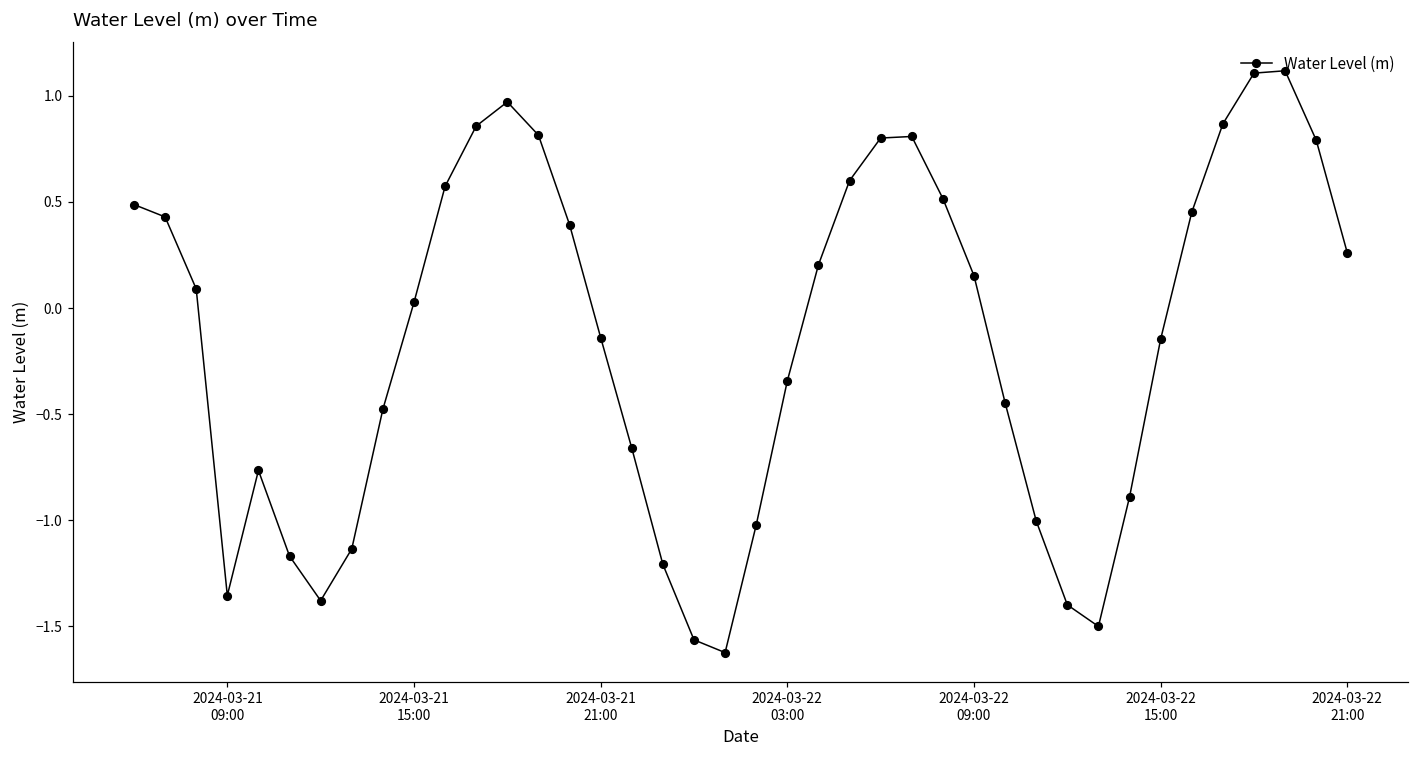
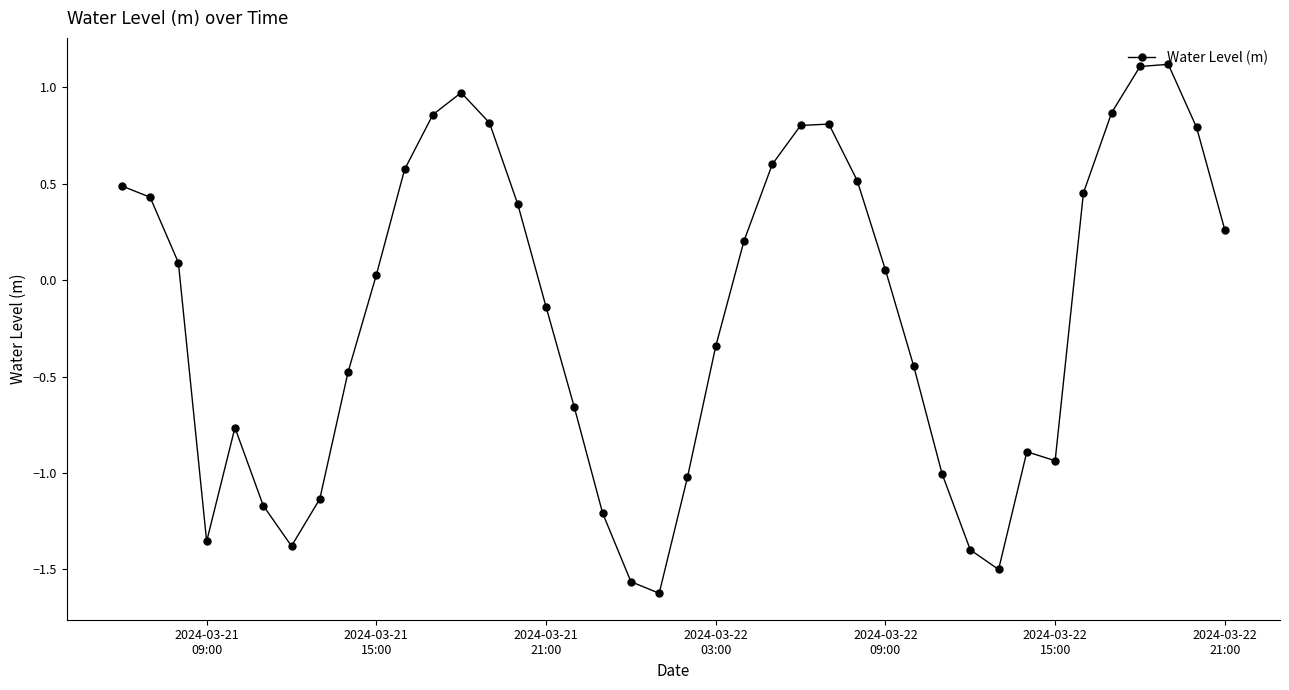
  {
    "2024-03-21 09:00": -1.35,
    "2024-03-21 15:00": 0.03,
    "2024-03-21 21:00": -0.14,
    "2024-03-22 03:00": -0.34,
-   "2024-03-22 09:00": 0.15,
-   "2024-03-22 15:00": -0.15,
+   "2024-03-22 09:00": 0.05,
+   "2024-03-22 15:00": -0.94,
    "2024-03-22 21:00": 0.26
  }
